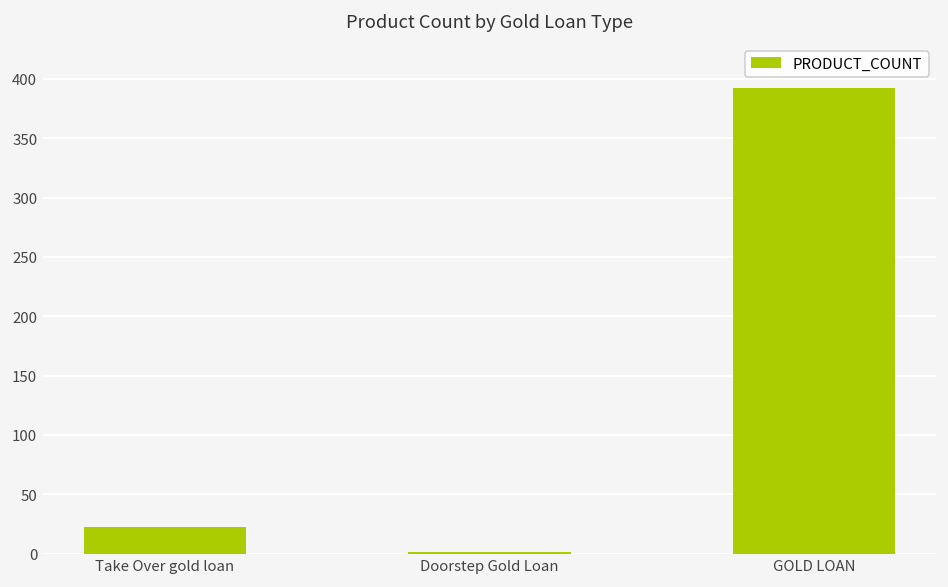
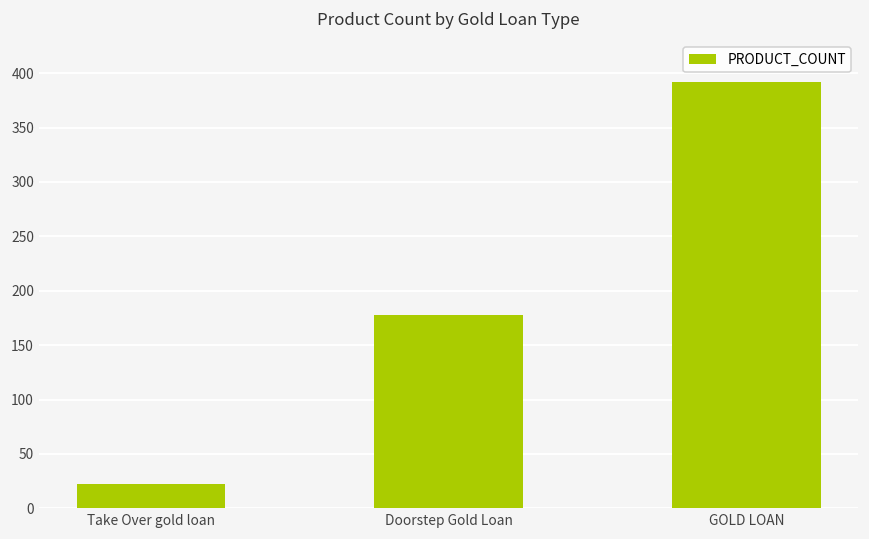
  {
    "Take Over gold loan": 20,
-   "Doorstep Gold Loan": 0,
+   "Doorstep Gold Loan": 180,
    "GOLD LOAN": 390
  }
